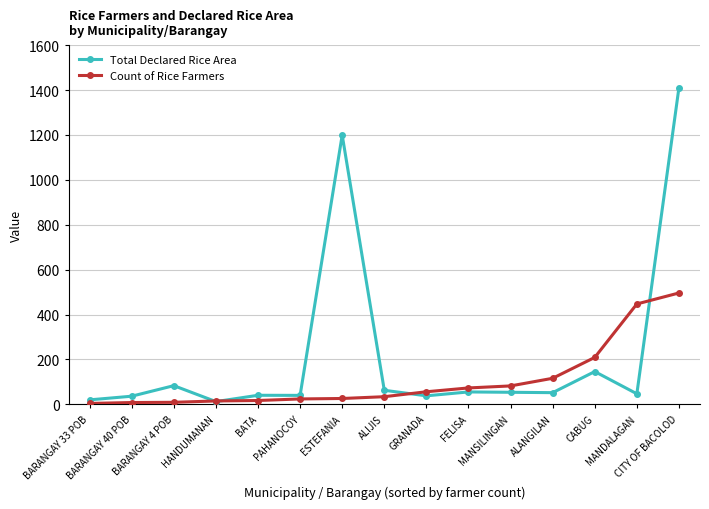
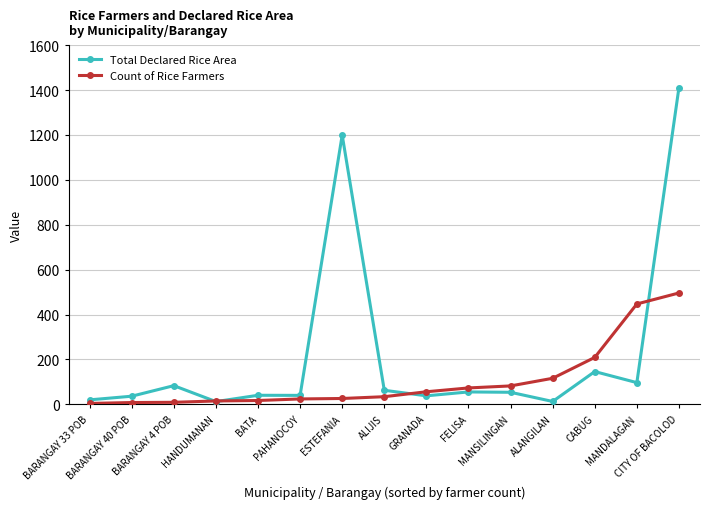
  {
    "Total Declared Rice Area": {
      "BARANGAY 33 POB": 20,
      "BARANGAY 40 POB": 40,
      "BARANGAY 4 POB": 80,
      "BATA": 40,
      "PAHANOCOY": 40,
      "ESTEFANIA": 1200,
      "ALIJIS": 60,
      "GRANADA": 40,
      "FELISA": 60,
      "MANSILINGAN": 50,
-     "ALANGILAN": 50,
+     "ALANGILAN": 10,
      "CABUG": 150,
-     "MANDALAGAN": 50,
+     "MANDALAGAN": 100,
      "CITY OF BACOLOD": 1410
    },
    "Count of Rice Farmers": {
      "BARANGAY 33 POB": 0,
      "BARANGAY 40 POB": 10,
      "BARANGAY 4 POB": 10,
      "BATA": 20,
      "PAHANOCOY": 20,
      "ESTEFANIA": 30,
      "ALIJIS": 30,
      "GRANADA": 60,
      "FELISA": 70,
      "MANSILINGAN": 80,
      "ALANGILAN": 120,
      "CABUG": 210,
      "MANDALAGAN": 450,
      "CITY OF BACOLOD": 500
    }
  }
